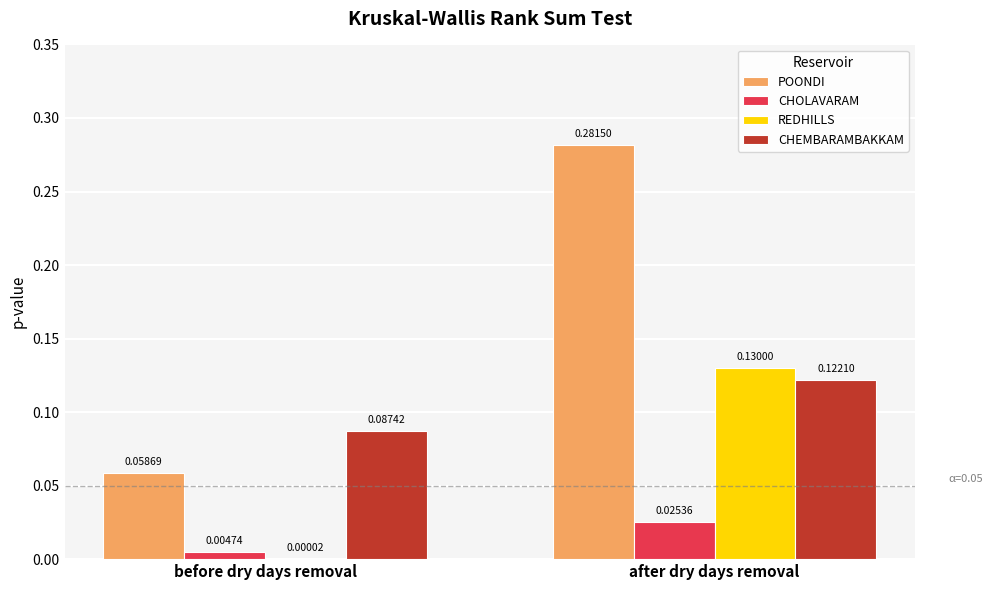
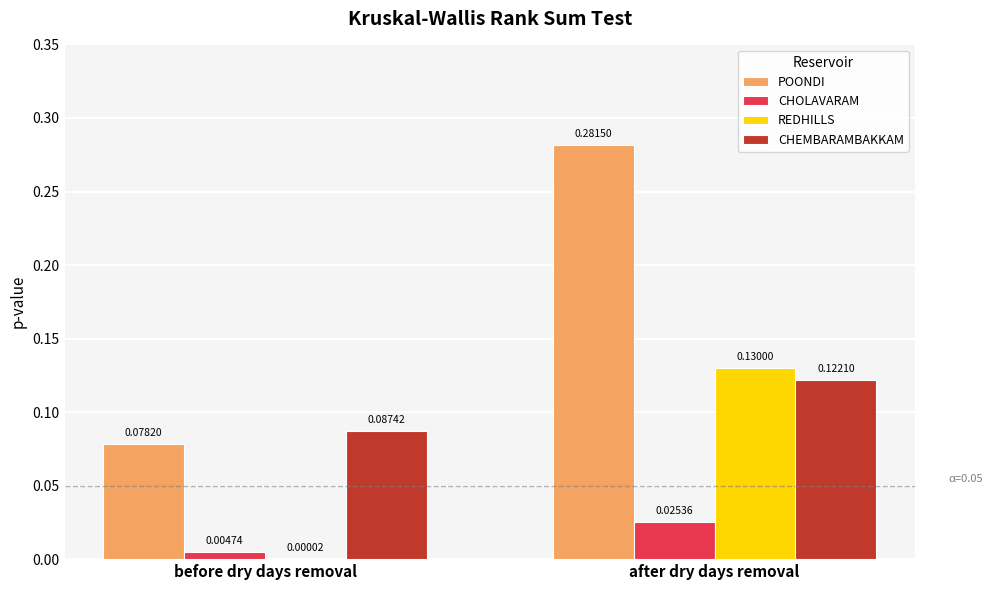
  {
    "POONDI": {
-     "before dry days removal": 0.05869,
+     "before dry days removal": 0.07820,
      "after dry days removal": 0.28150
    },
    "REDHILLS": {
      "before dry days removal": 0.00002,
      "after dry days removal": 0.13000
    }
  }
